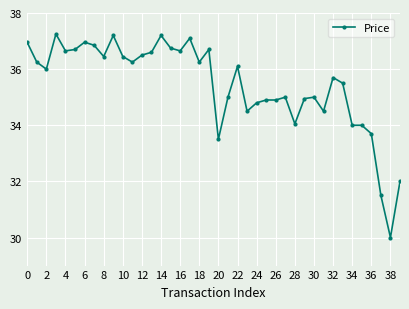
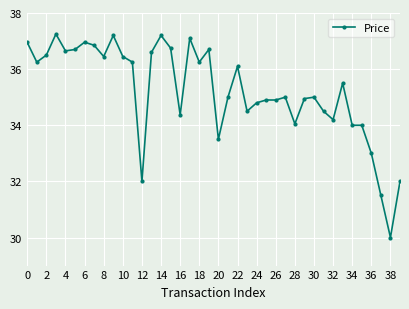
  {
    "0": 37.0,
-   "2": 36.0,
+   "2": 36.5,
    "4": 36.7,
    "6": 37.0,
    "8": 36.5,
    "10": 36.5,
-   "12": 36.5,
+   "12": 32.0,
    "14": 37.2,
-   "16": 36.7,
+   "16": 34.4,
    "18": 36.3,
    "20": 33.5,
    "22": 36.1,
    "24": 34.8,
    "26": 34.9,
    "28": 34.1,
    "30": 35.0,
-   "32": 35.7,
+   "32": 34.2,
    "34": 34.0,
-   "36": 33.7,
+   "36": 33.0,
    "38": 30.0
  }
